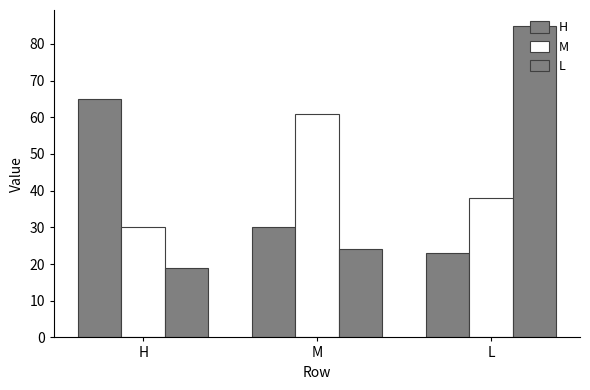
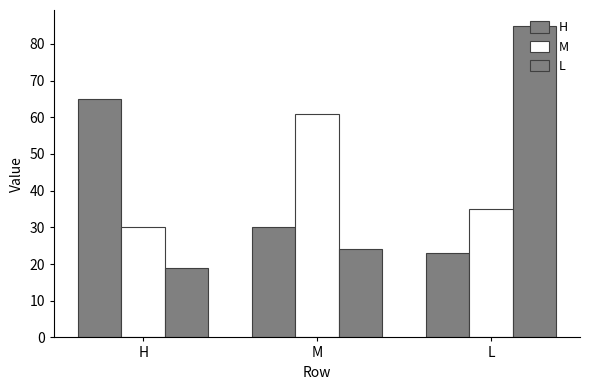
  {
    "M": {
      "H": 30,
      "M": 61,
-     "L": 38
+     "L": 35
    }
  }
